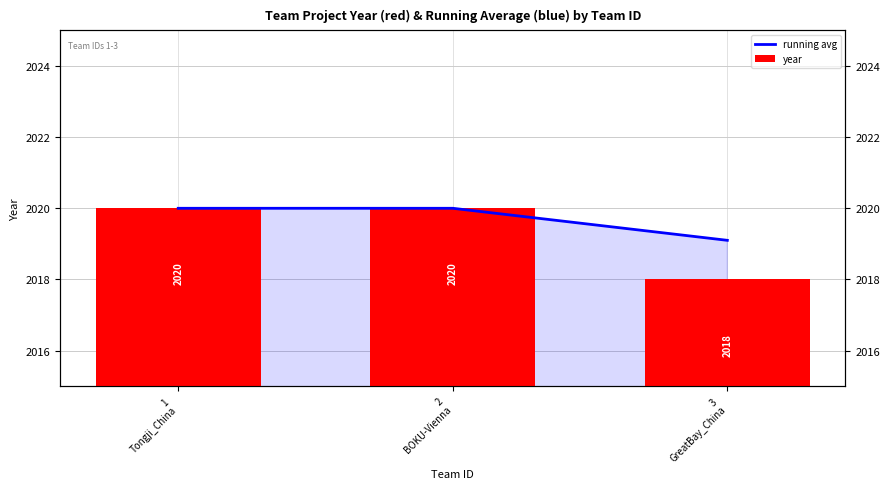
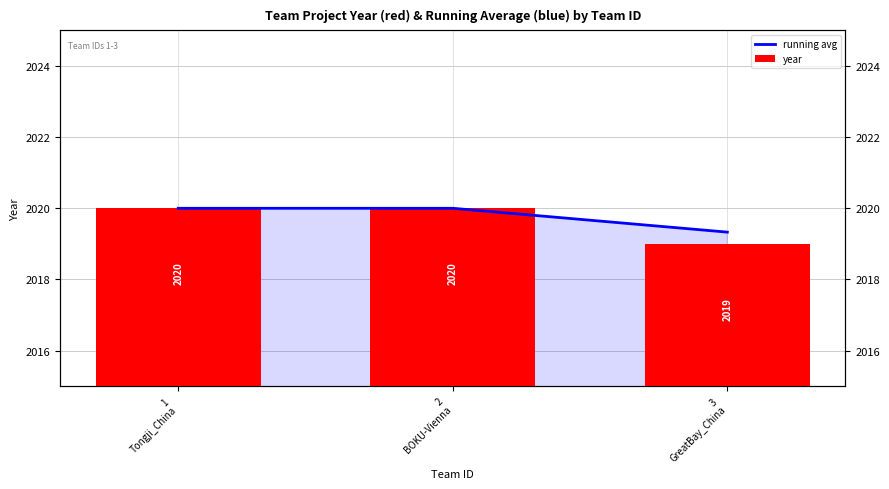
  {
    "running avg": {
      "1 Tongji_China": 2020.0,
      "2 BOKU-Vienna": 2020.0,
-     "3 GreatBay_China": 2019.1
+     "3 GreatBay_China": 2019.3
    },
    "year": {
      "1 Tongji_China": 2020,
      "2 BOKU-Vienna": 2020,
-     "3 GreatBay_China": 2018
+     "3 GreatBay_China": 2019
    }
  }
